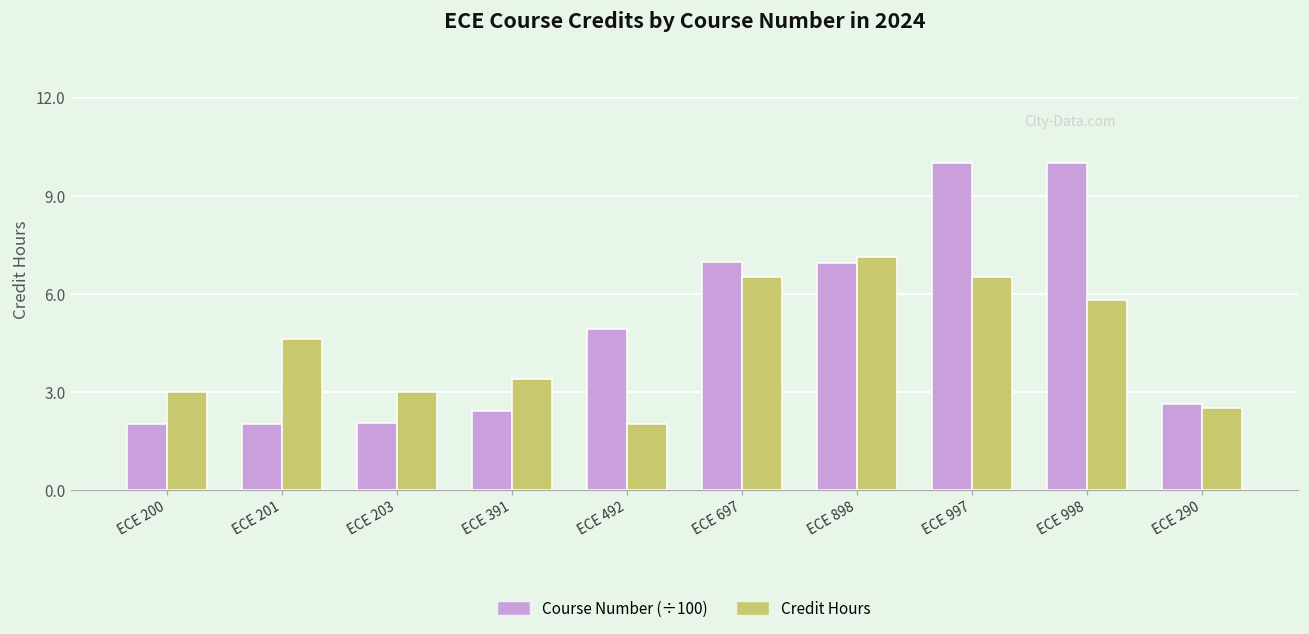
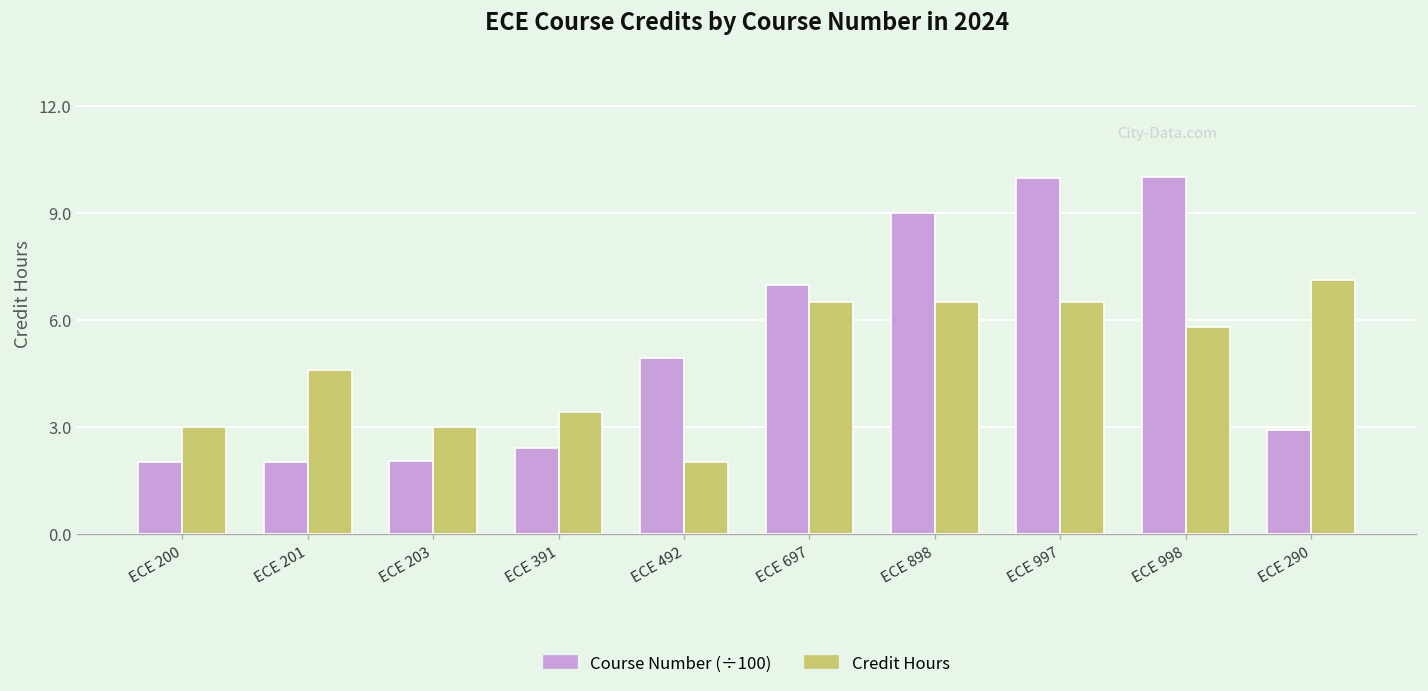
  {
    "Course Number (÷100)": {
      "ECE 200": 2.0,
      "ECE 201": 2.0,
      "ECE 203": 2.0,
      "ECE 391": 2.4,
      "ECE 492": 4.9,
      "ECE 697": 7.0,
-     "ECE 898": 6.9,
+     "ECE 898": 9.0,
      "ECE 997": 10.0,
      "ECE 998": 10.0,
-     "ECE 290": 2.6
+     "ECE 290": 2.9
    },
    "Credit Hours": {
      "ECE 200": 3.0,
      "ECE 201": 4.6,
      "ECE 203": 3.0,
      "ECE 391": 3.4,
      "ECE 492": 2.0,
      "ECE 697": 6.5,
-     "ECE 898": 7.1,
+     "ECE 898": 6.5,
      "ECE 997": 6.5,
      "ECE 998": 5.8,
-     "ECE 290": 2.5
+     "ECE 290": 7.1
    }
  }
